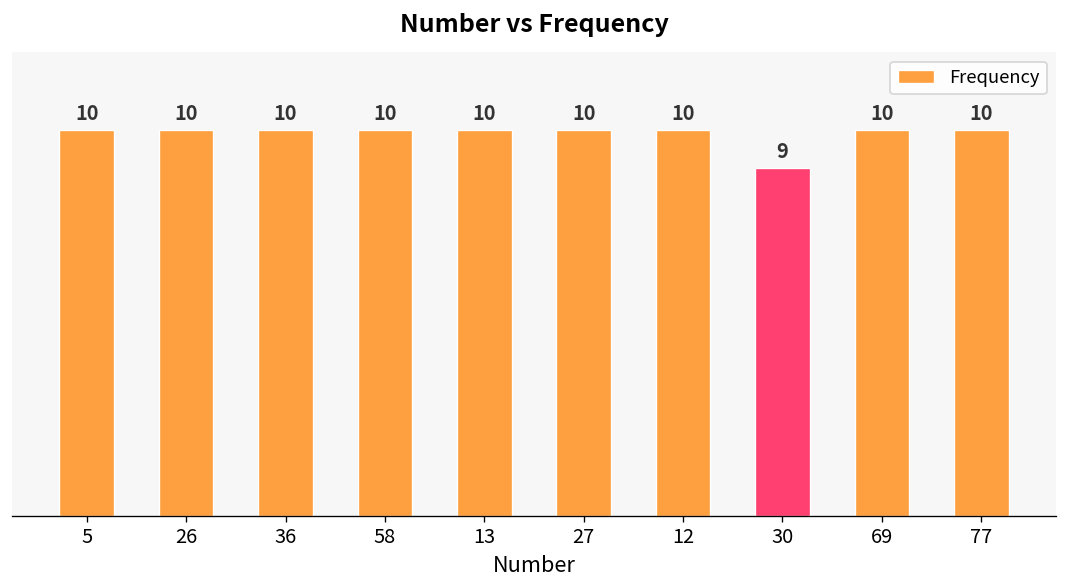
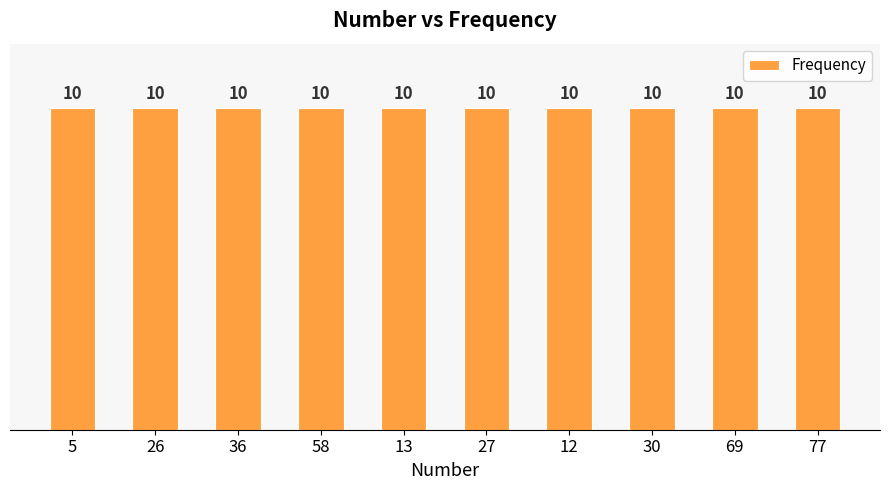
  {
    "5": 10,
    "26": 10,
    "36": 10,
    "58": 10,
    "13": 10,
    "27": 10,
    "12": 10,
-   "30": 9,
+   "30": 10,
    "69": 10,
    "77": 10
  }
